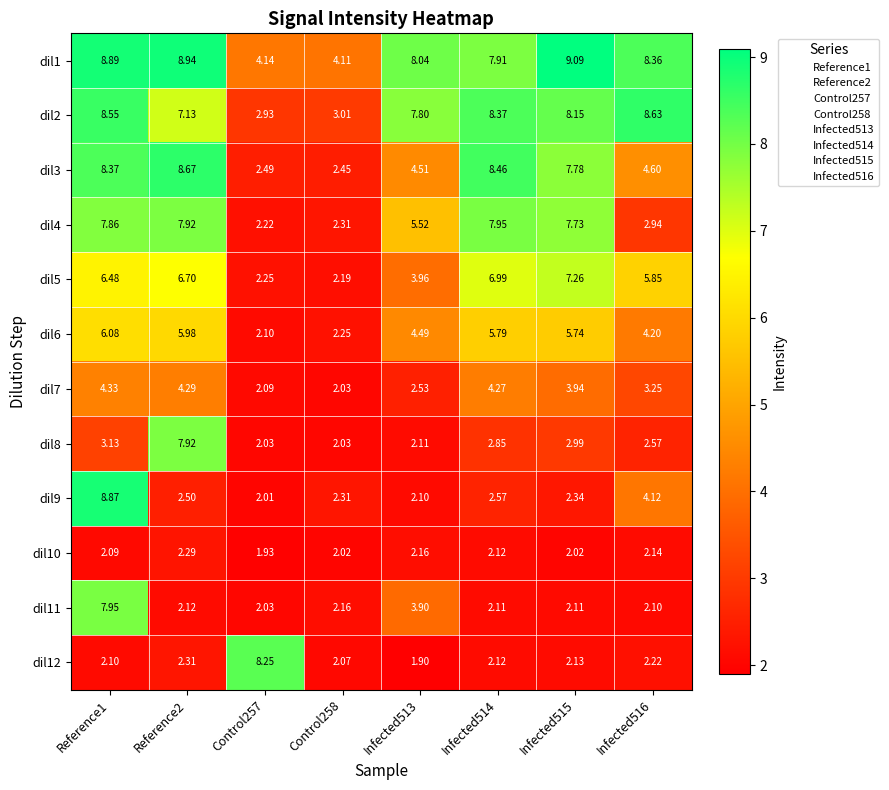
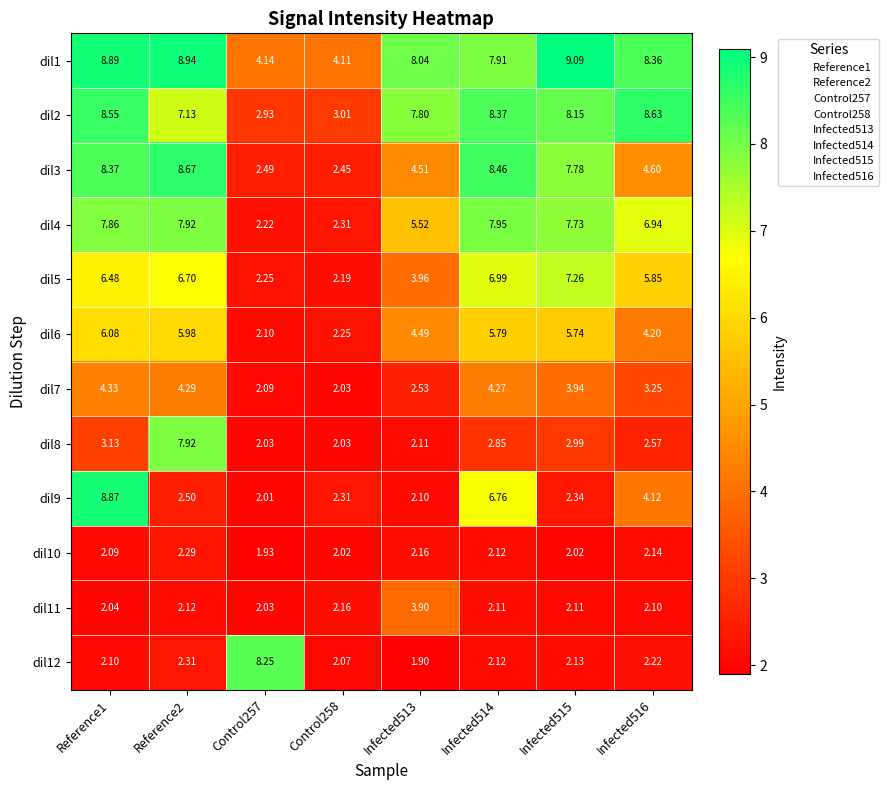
  {
    "dil1": {
      "Reference1": 8.89,
      "Reference2": 8.94,
      "Control257": 4.14,
      "Control258": 4.11,
      "Infected513": 8.04,
      "Infected514": 7.91,
      "Infected515": 9.09,
      "Infected516": 8.36
    },
    "dil2": {
      "Reference1": 8.55,
      "Reference2": 7.13,
      "Control257": 2.93,
      "Control258": 3.01,
      "Infected513": 7.80,
      "Infected514": 8.37,
      "Infected515": 8.15,
      "Infected516": 8.63
    },
    "dil3": {
      "Reference1": 8.37,
      "Reference2": 8.67,
      "Control257": 2.49,
      "Control258": 2.45,
      "Infected513": 4.51,
      "Infected514": 8.46,
      "Infected515": 7.78,
      "Infected516": 4.60
    },
    "dil4": {
      "Reference1": 7.86,
      "Reference2": 7.92,
      "Control257": 2.22,
      "Control258": 2.31,
      "Infected513": 5.52,
      "Infected514": 7.95,
      "Infected515": 7.73,
-     "Infected516": 2.94
+     "Infected516": 6.94
    },
    "dil5": {
      "Reference1": 6.48,
      "Reference2": 6.70,
      "Control257": 2.25,
      "Control258": 2.19,
      "Infected513": 3.96,
      "Infected514": 6.99,
      "Infected515": 7.26,
      "Infected516": 5.85
    },
    "dil6": {
      "Reference1": 6.08,
      "Reference2": 5.98,
      "Control257": 2.10,
      "Control258": 2.25,
      "Infected513": 4.49,
      "Infected514": 5.79,
      "Infected515": 5.74,
      "Infected516": 4.20
    },
    "dil7": {
      "Reference1": 4.33,
      "Reference2": 4.29,
      "Control257": 2.09,
      "Control258": 2.03,
      "Infected513": 2.53,
      "Infected514": 4.27,
      "Infected515": 3.94,
      "Infected516": 3.25
    },
    "dil8": {
      "Reference1": 3.13,
      "Reference2": 7.92,
      "Control257": 2.03,
      "Control258": 2.03,
      "Infected513": 2.11,
      "Infected514": 2.85,
      "Infected515": 2.99,
      "Infected516": 2.57
    },
    "dil9": {
      "Reference1": 8.87,
      "Reference2": 2.50,
      "Control257": 2.01,
      "Control258": 2.31,
      "Infected513": 2.10,
-     "Infected514": 2.57,
+     "Infected514": 6.76,
      "Infected515": 2.34,
      "Infected516": 4.12
    },
    "dil10": {
      "Reference1": 2.09,
      "Reference2": 2.29,
      "Control257": 1.93,
      "Control258": 2.02,
      "Infected513": 2.16,
      "Infected514": 2.12,
      "Infected515": 2.02,
      "Infected516": 2.14
    },
    "dil11": {
-     "Reference1": 7.95,
+     "Reference1": 2.04,
      "Reference2": 2.12,
      "Control257": 2.03,
      "Control258": 2.16,
      "Infected513": 3.90,
      "Infected514": 2.11,
      "Infected515": 2.11,
      "Infected516": 2.10
    },
    "dil12": {
      "Reference1": 2.10,
      "Reference2": 2.31,
      "Control257": 8.25,
      "Control258": 2.07,
      "Infected513": 1.90,
      "Infected514": 2.12,
      "Infected515": 2.13,
      "Infected516": 2.22
    }
  }
